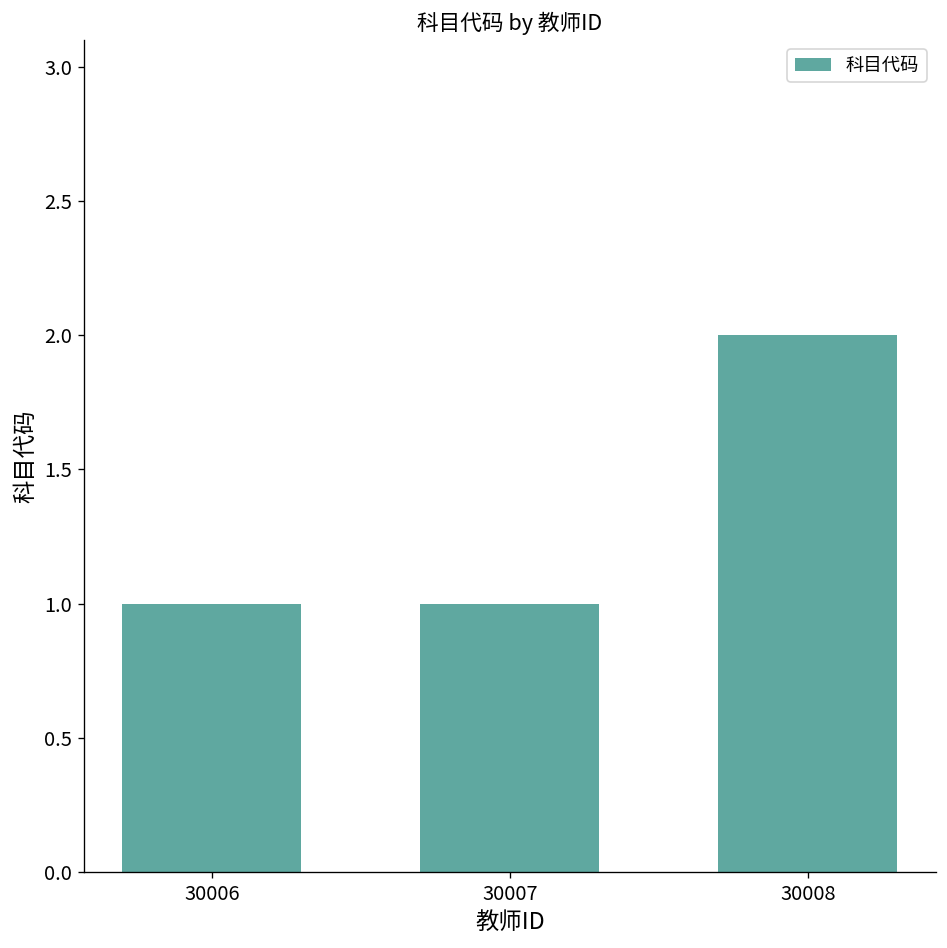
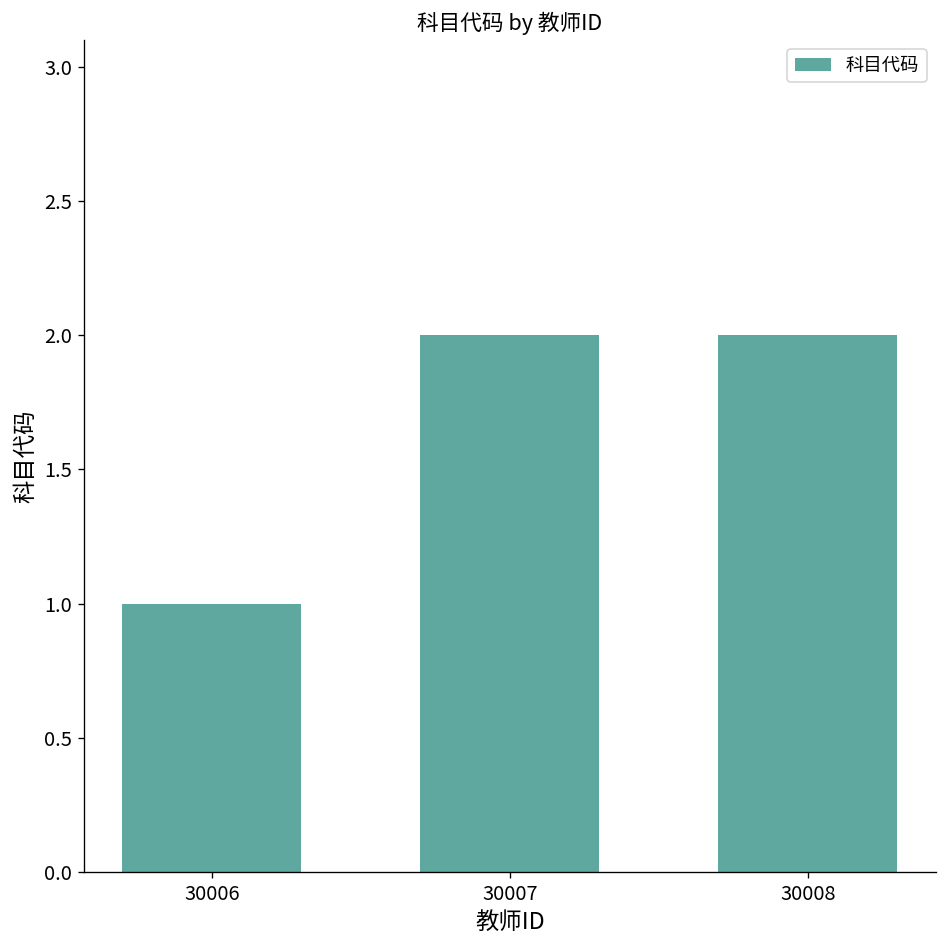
  {
    "30006": 1,
-   "30007": 1,
+   "30007": 2,
    "30008": 2
  }
